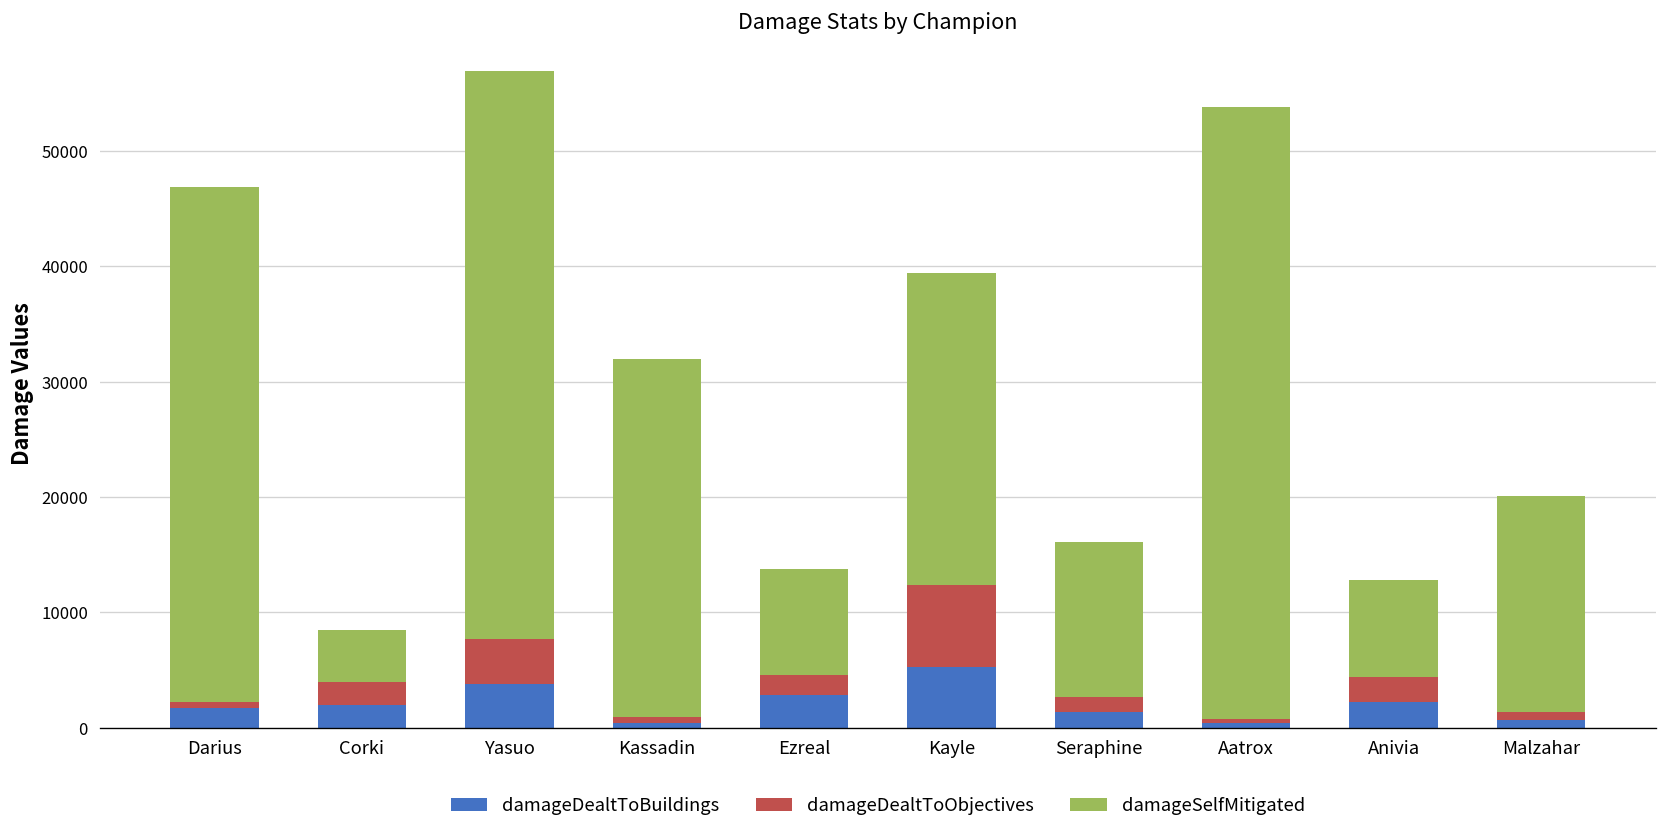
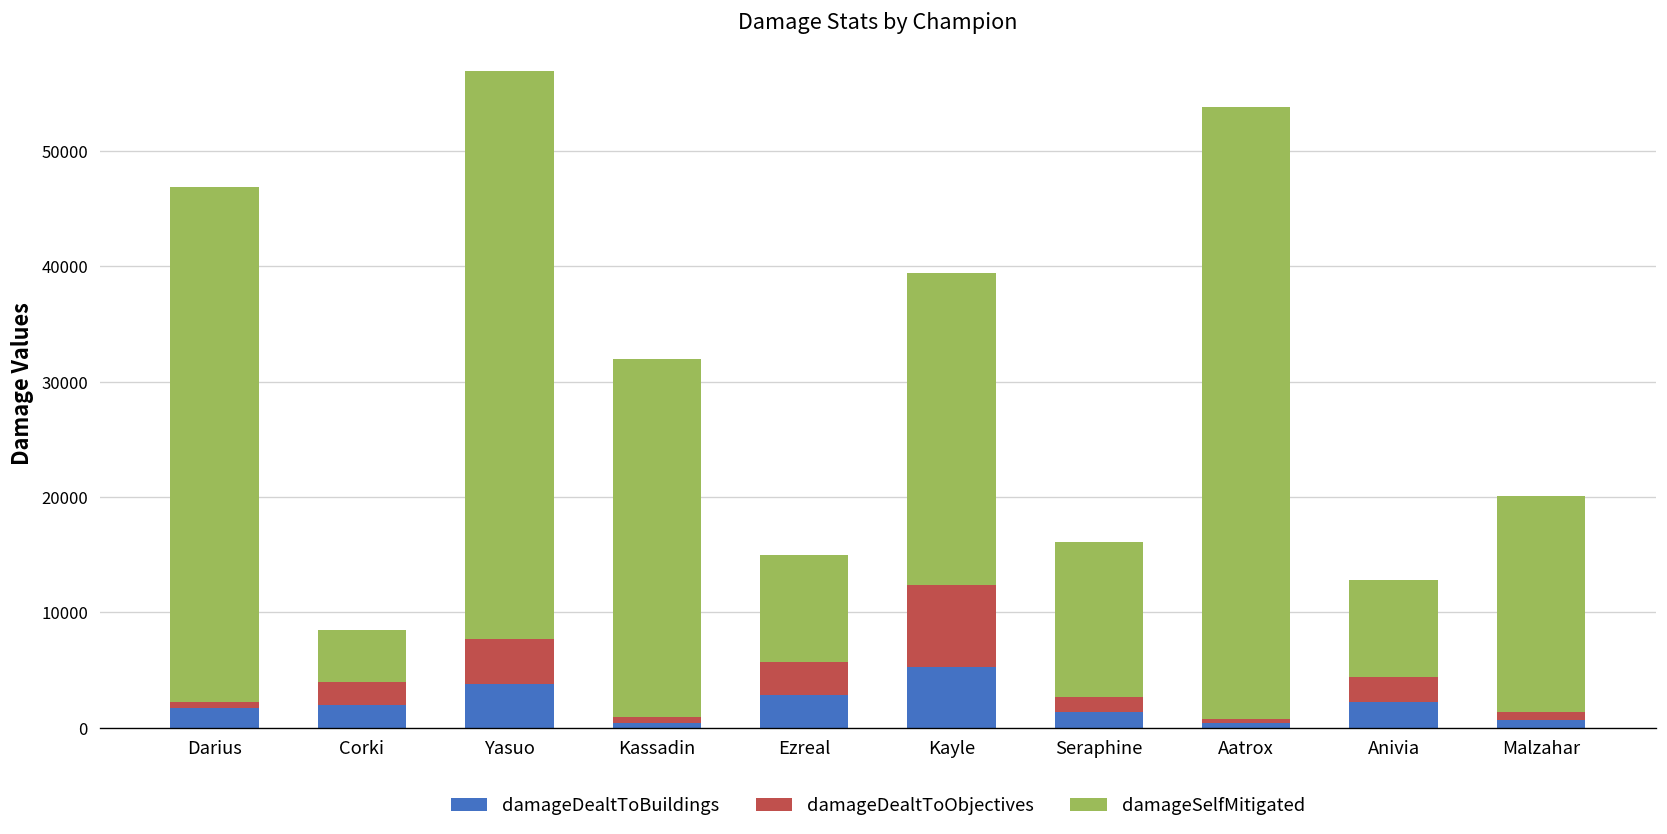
  {
    "damageDealtToBuildings": {
      "Darius": 2000,
      "Corki": 2000,
      "Yasuo": 4000,
      "Kassadin": 0,
      "Ezreal": 3000,
      "Kayle": 5000,
      "Seraphine": 1000,
      "Aatrox": 0,
      "Anivia": 2000,
      "Malzahar": 1000
    },
    "damageDealtToObjectives": {
      "Darius": 1000,
      "Corki": 2000,
      "Yasuo": 4000,
      "Kassadin": 0,
-     "Ezreal": 2000,
+     "Ezreal": 3000,
      "Kayle": 7000,
      "Seraphine": 1000,
      "Aatrox": 0,
      "Anivia": 2000,
      "Malzahar": 1000
    },
    "damageSelfMitigated": {
      "Darius": 45000,
      "Corki": 5000,
      "Yasuo": 49000,
      "Kassadin": 31000,
      "Ezreal": 9000,
      "Kayle": 27000,
      "Seraphine": 13000,
      "Aatrox": 53000,
      "Anivia": 8000,
      "Malzahar": 19000
    }
  }
